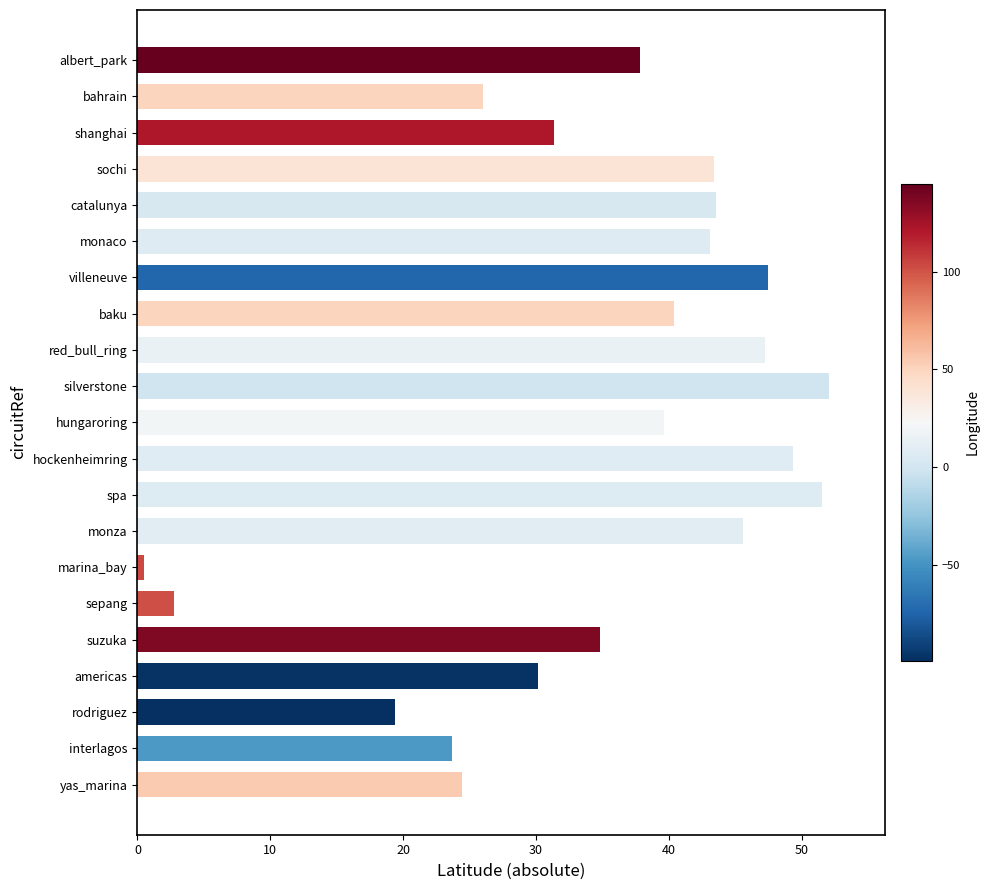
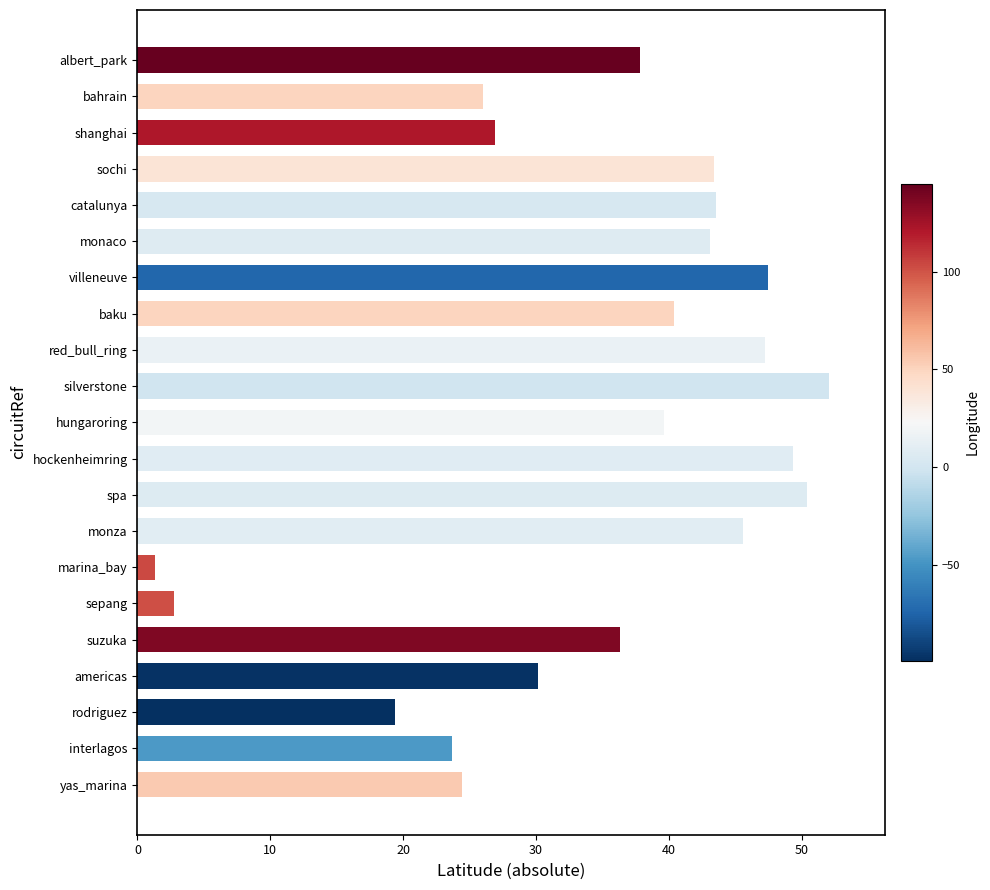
  {
    "albert_park": 37.8,
    "bahrain": 26.0,
-   "shanghai": 31.3,
+   "shanghai": 26.9,
    "sochi": 43.4,
    "catalunya": 43.6,
    "monaco": 43.1,
    "villeneuve": 47.5,
    "baku": 40.4,
    "red_bull_ring": 47.2,
    "silverstone": 52.1,
    "hungaroring": 39.7,
    "hockenheimring": 49.3,
-   "spa": 51.5,
+   "spa": 50.4,
    "monza": 45.6,
-   "marina_bay": 0.5,
+   "marina_bay": 1.3,
    "sepang": 2.8,
-   "suzuka": 34.8,
+   "suzuka": 36.4,
    "americas": 30.1,
    "rodriguez": 19.4,
    "interlagos": 23.7,
    "yas_marina": 24.5
  }
